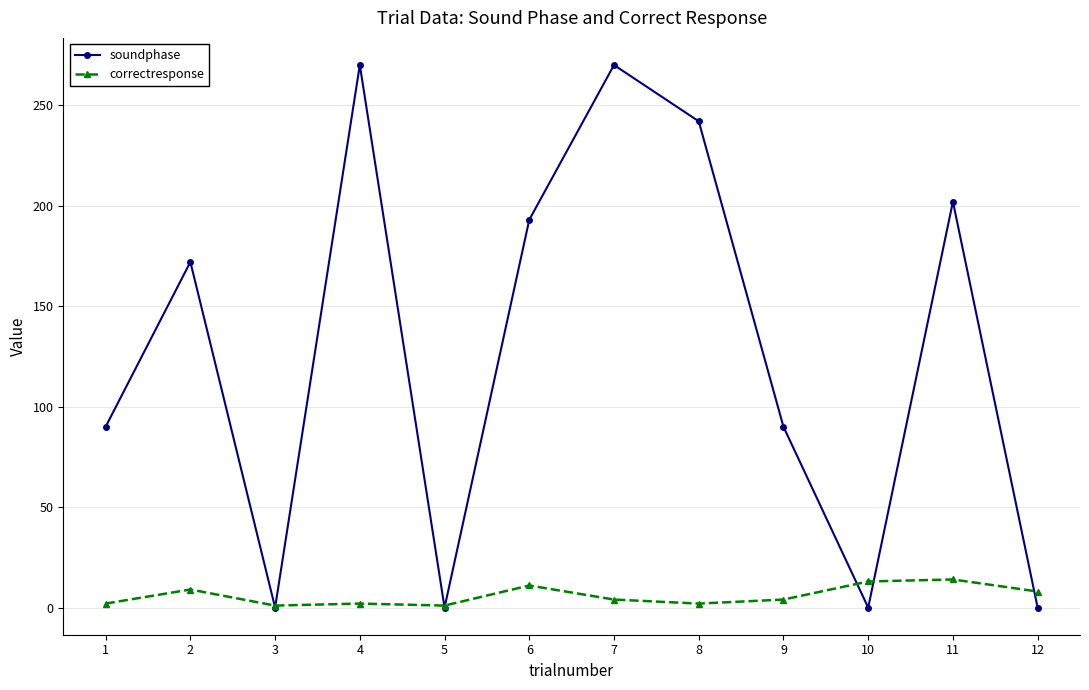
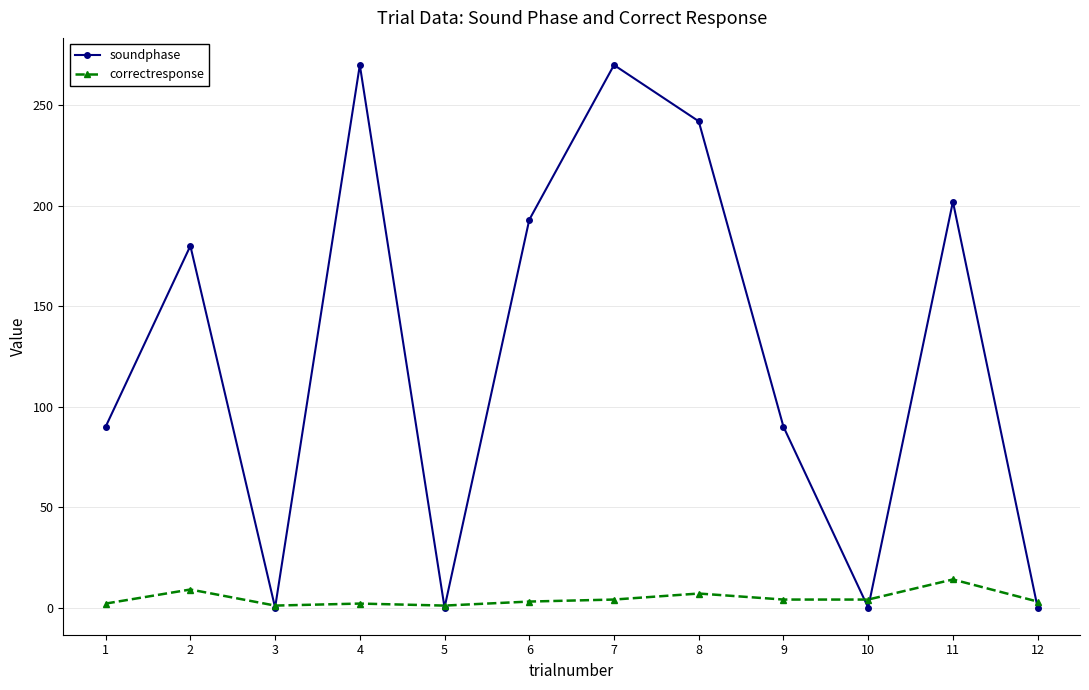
  {
    "soundphase": {
      "1": 90,
-     "2": 172,
+     "2": 180,
      "4": 270,
      "6": 193,
      "7": 270,
      "8": 242,
      "9": 90,
      "10": 0,
      "11": 202,
      "12": 0
    },
    "correctresponse": {
      "1": 2,
      "2": 9,
      "4": 2,
-     "6": 11,
+     "6": 3,
      "7": 4,
-     "8": 2,
+     "8": 7,
      "9": 4,
-     "10": 13,
+     "10": 4,
      "11": 14,
-     "12": 8
+     "12": 3
    }
  }
